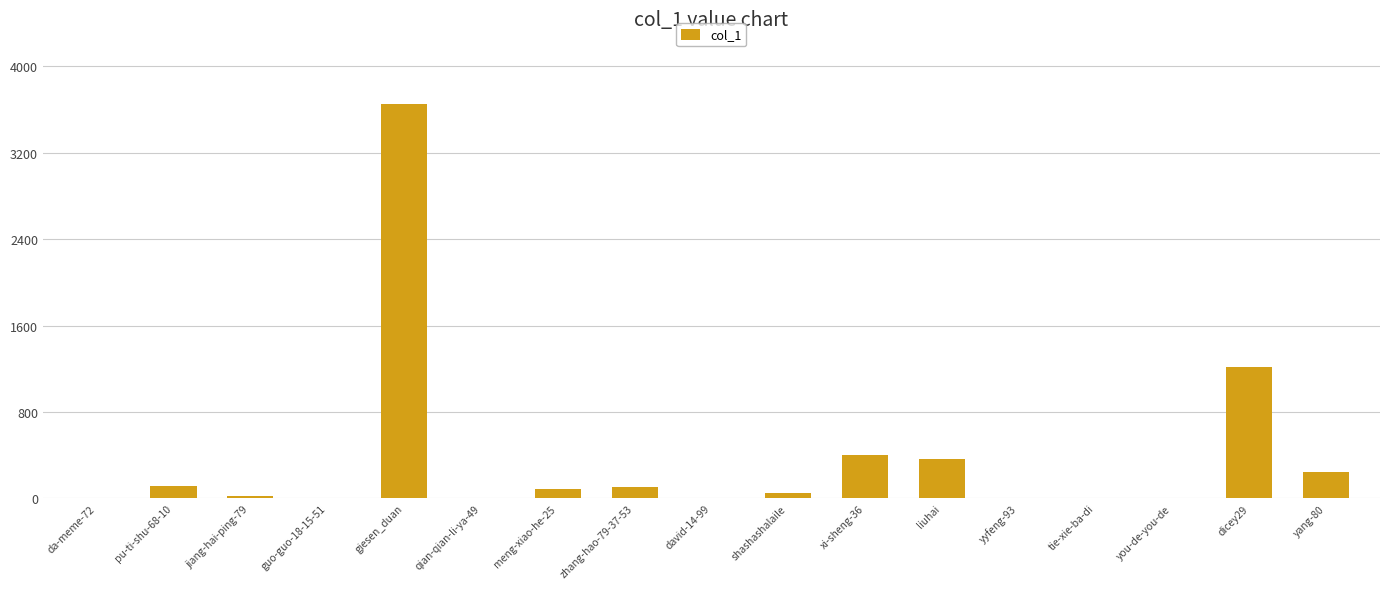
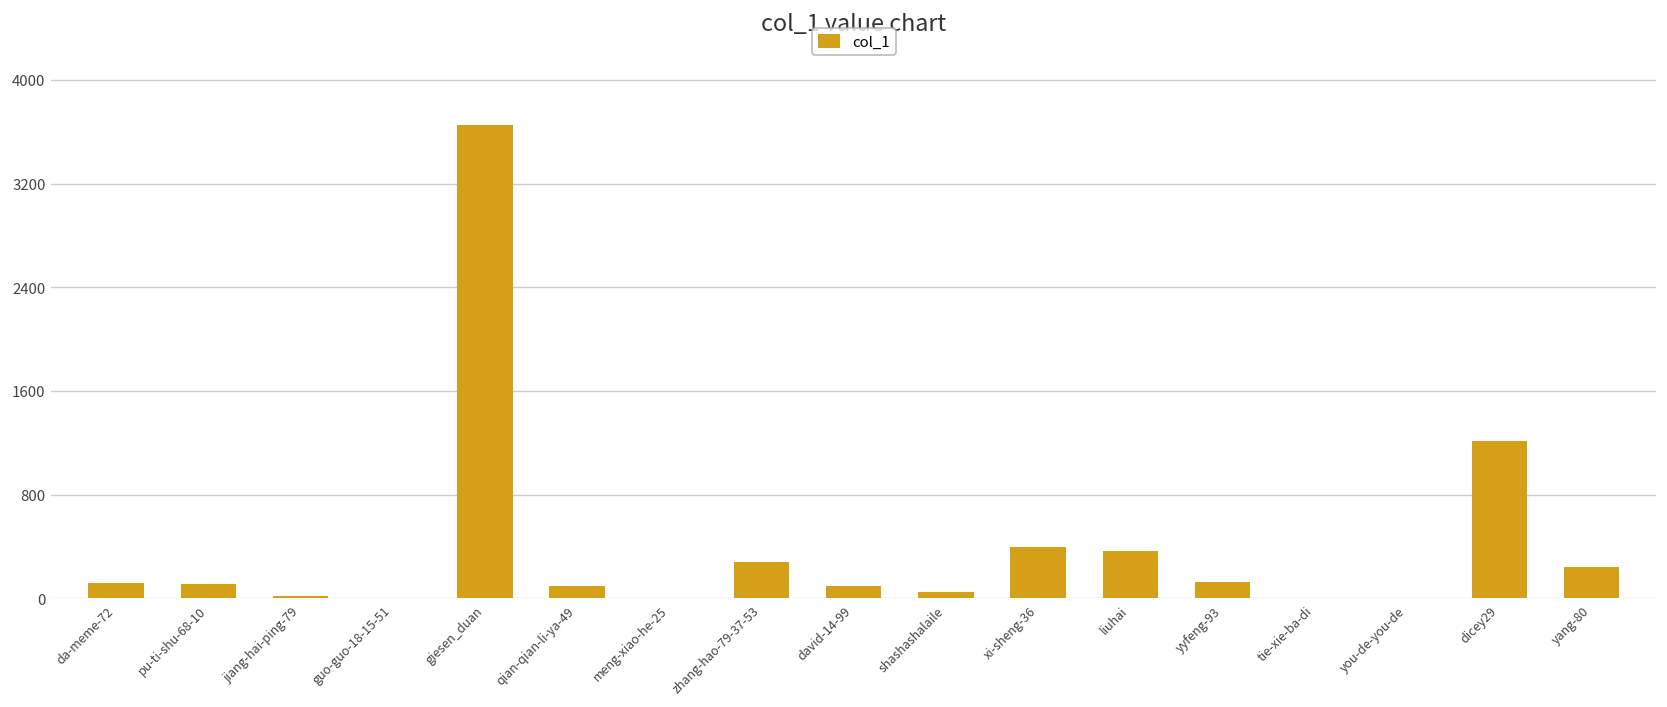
  {
-   "da-meme-72": 10,
+   "da-meme-72": 120,
    "pu-ti-shu-68-10": 110,
    "giesen_duan": 3660,
-   "qian-qian-li-ya-49": 0,
-   "meng-xiao-he-25": 90,
-   "zhang-hao-79-37-53": 110,
-   "david-14-99": 0,
+   "qian-qian-li-ya-49": 100,
+   "meng-xiao-he-25": 0,
+   "zhang-hao-79-37-53": 280,
+   "david-14-99": 100,
    "shashashalaile": 50,
    "xi-sheng-36": 400,
    "liuhai": 360,
-   "yyfeng-93": 0,
+   "yyfeng-93": 130,
    "you-de-you-de": 0,
    "dicey29": 1210,
    "yang-80": 240
  }
